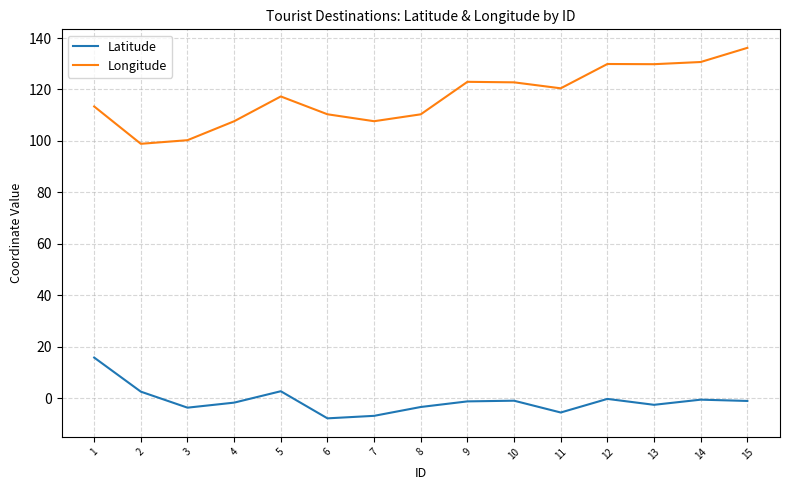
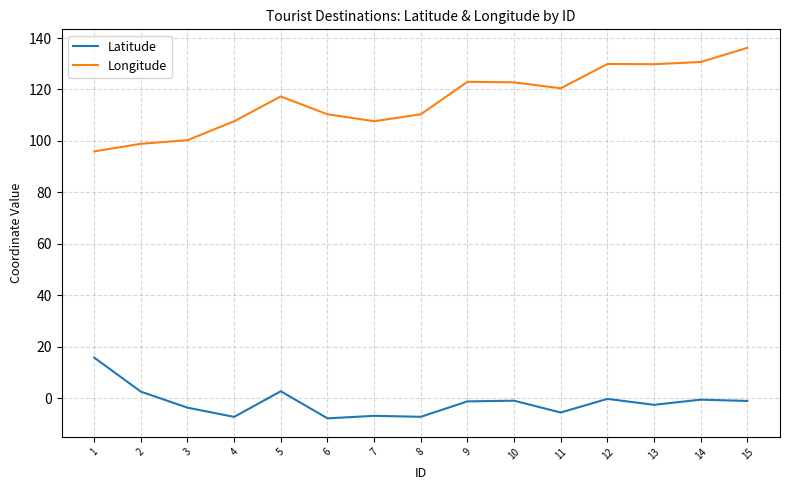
  {
    "Latitude": {
      "1": 16,
      "2": 3,
      "3": -4,
-     "4": -2,
+     "4": -7,
      "5": 3,
      "6": -8,
      "7": -7,
-     "8": -3,
+     "8": -7,
      "9": -1,
      "10": -1,
      "11": -6,
      "12": 0,
      "13": -3,
      "14": -1,
      "15": -1
    },
    "Longitude": {
-     "1": 113,
+     "1": 96,
      "2": 99,
      "3": 100,
      "4": 108,
      "5": 117,
      "6": 110,
      "7": 108,
      "8": 110,
      "9": 123,
      "10": 123,
      "11": 120,
      "12": 130,
      "13": 130,
      "14": 131,
      "15": 136
    }
  }
